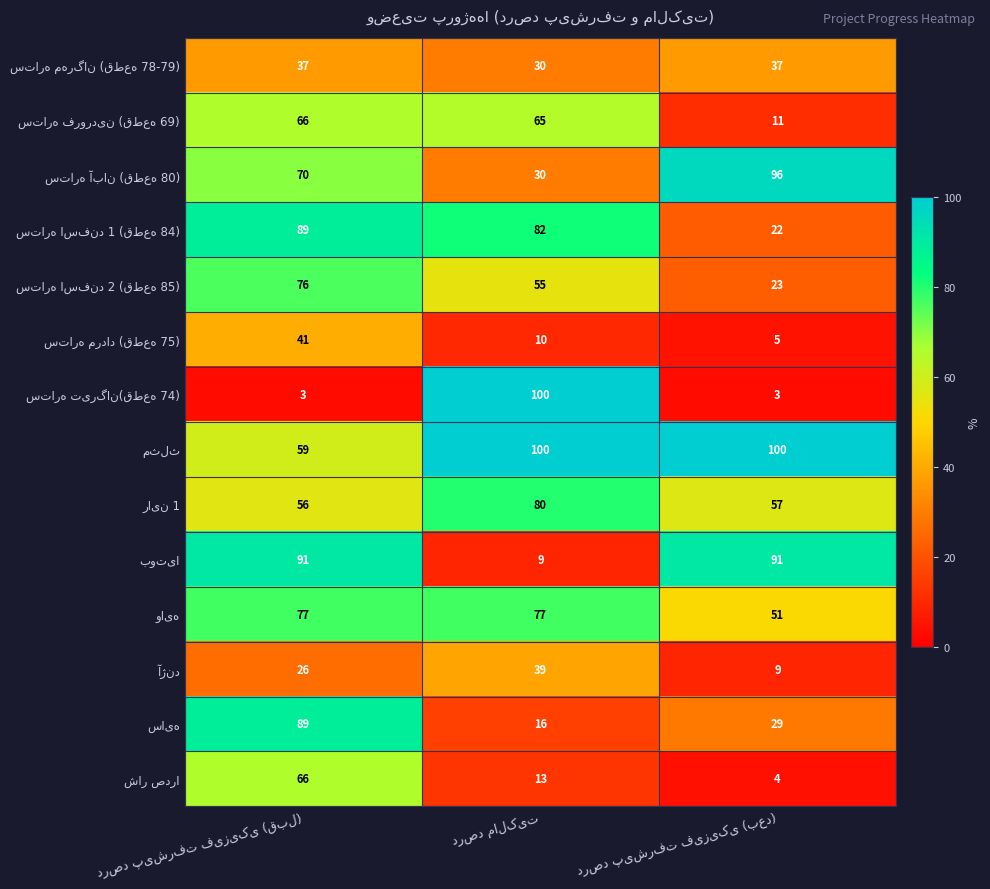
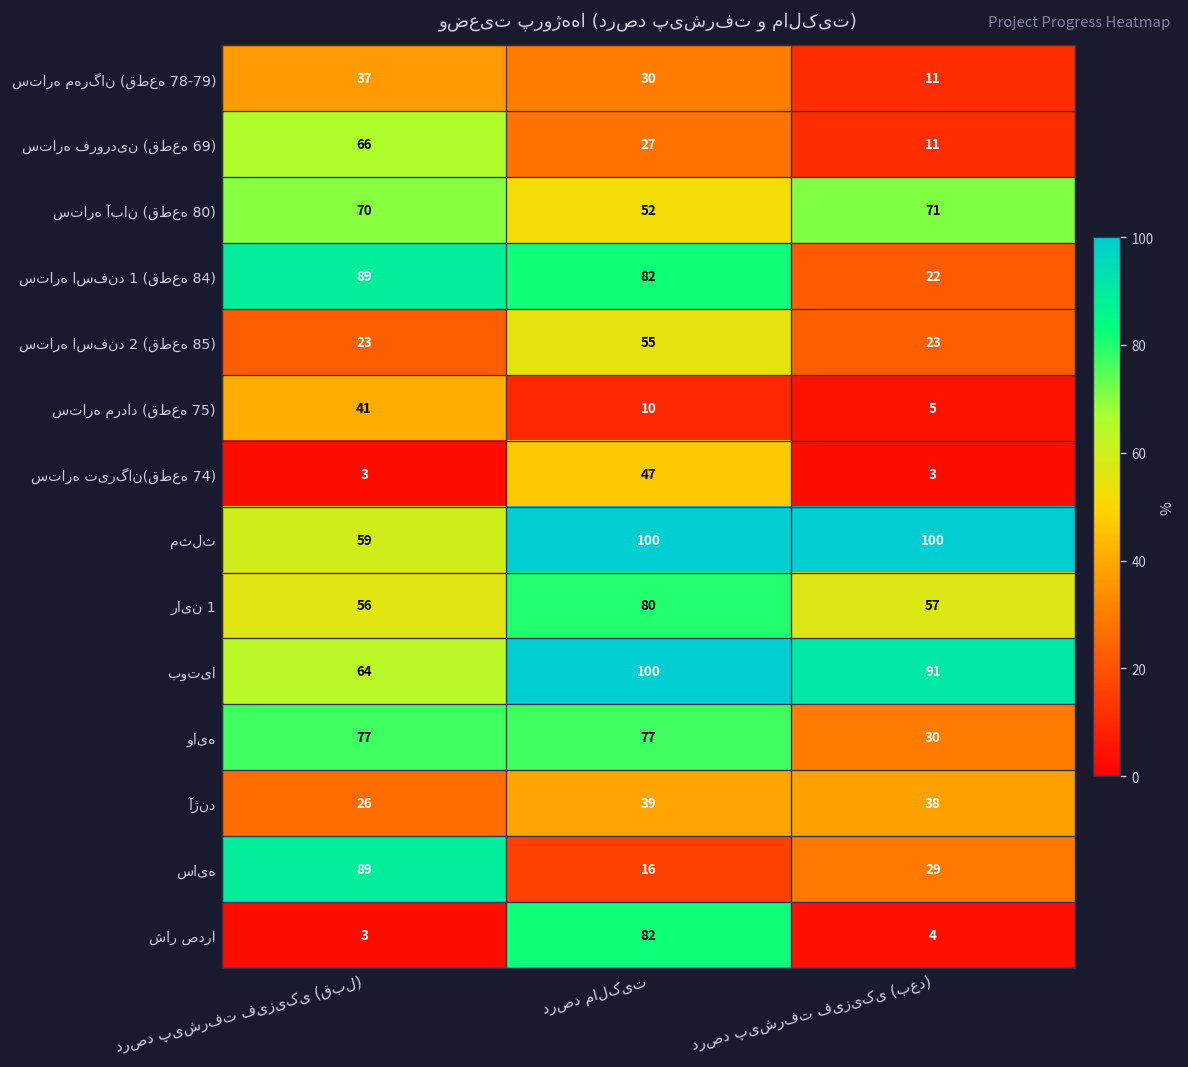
  {
    "ستاره مهرگان (قطعه 78-79)": {
      "درصد پیشرفت فیزیکی (قبل)": 37,
      "درصد مالکیت": 30,
-     "درصد پیشرفت فیزیکی (بعد)": 37
+     "درصد پیشرفت فیزیکی (بعد)": 11
    },
    "ستاره فروردین (قطعه 69)": {
      "درصد پیشرفت فیزیکی (قبل)": 66,
-     "درصد مالکیت": 65,
+     "درصد مالکیت": 27,
      "درصد پیشرفت فیزیکی (بعد)": 11
    },
    "ستاره آبان (قطعه 80)": {
      "درصد پیشرفت فیزیکی (قبل)": 70,
-     "درصد مالکیت": 30,
-     "درصد پیشرفت فیزیکی (بعد)": 96
+     "درصد مالکیت": 52,
+     "درصد پیشرفت فیزیکی (بعد)": 71
    },
    "ستاره اسفند 1 (قطعه 84)": {
      "درصد پیشرفت فیزیکی (قبل)": 89,
      "درصد مالکیت": 82,
      "درصد پیشرفت فیزیکی (بعد)": 22
    },
    "ستاره اسفند 2 (قطعه 85)": {
-     "درصد پیشرفت فیزیکی (قبل)": 76,
+     "درصد پیشرفت فیزیکی (قبل)": 23,
      "درصد مالکیت": 55,
      "درصد پیشرفت فیزیکی (بعد)": 23
    },
    "ستاره مرداد (قطعه 75)": {
      "درصد پیشرفت فیزیکی (قبل)": 41,
      "درصد مالکیت": 10,
      "درصد پیشرفت فیزیکی (بعد)": 5
    },
    "ستاره تیرگان(قطعه 74)": {
      "درصد پیشرفت فیزیکی (قبل)": 3,
-     "درصد مالکیت": 100,
+     "درصد مالکیت": 47,
      "درصد پیشرفت فیزیکی (بعد)": 3
    },
    "مثلث": {
      "درصد پیشرفت فیزیکی (قبل)": 59,
      "درصد مالکیت": 100,
      "درصد پیشرفت فیزیکی (بعد)": 100
    },
    "راین 1": {
      "درصد پیشرفت فیزیکی (قبل)": 56,
      "درصد مالکیت": 80,
      "درصد پیشرفت فیزیکی (بعد)": 57
    },
    "بوتیا": {
-     "درصد پیشرفت فیزیکی (قبل)": 91,
-     "درصد مالکیت": 9,
+     "درصد پیشرفت فیزیکی (قبل)": 64,
+     "درصد مالکیت": 100,
      "درصد پیشرفت فیزیکی (بعد)": 91
    },
    "وایه": {
      "درصد پیشرفت فیزیکی (قبل)": 77,
      "درصد مالکیت": 77,
-     "درصد پیشرفت فیزیکی (بعد)": 51
+     "درصد پیشرفت فیزیکی (بعد)": 30
    },
    "آژند": {
      "درصد پیشرفت فیزیکی (قبل)": 26,
      "درصد مالکیت": 39,
-     "درصد پیشرفت فیزیکی (بعد)": 9
+     "درصد پیشرفت فیزیکی (بعد)": 38
    },
    "سایه": {
      "درصد پیشرفت فیزیکی (قبل)": 89,
      "درصد مالکیت": 16,
      "درصد پیشرفت فیزیکی (بعد)": 29
    },
    "شار صدرا": {
-     "درصد پیشرفت فیزیکی (قبل)": 66,
-     "درصد مالکیت": 13,
+     "درصد پیشرفت فیزیکی (قبل)": 3,
+     "درصد مالکیت": 82,
      "درصد پیشرفت فیزیکی (بعد)": 4
    }
  }
